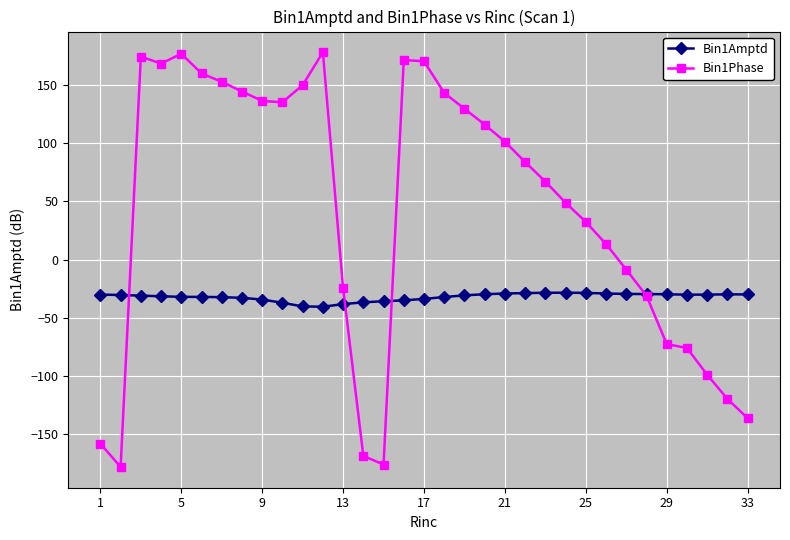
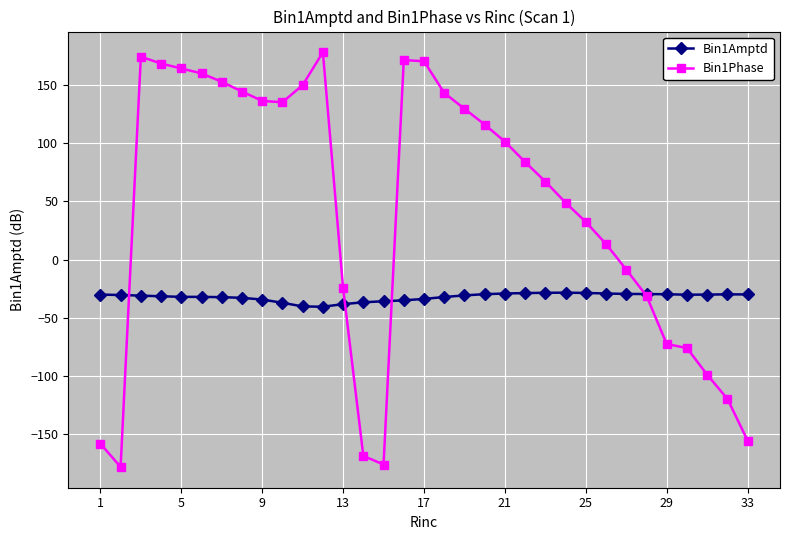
  {
    "Bin1Amptd": {
      "1": -30,
      "5": -32,
      "9": -34,
      "13": -38,
      "17": -34,
      "21": -29,
      "25": -29,
      "29": -30,
      "33": -30
    },
    "Bin1Phase": {
      "1": -159,
-     "5": 177,
+     "5": 165,
      "9": 137,
      "13": -25,
      "17": 171,
      "21": 102,
      "25": 32,
      "29": -73,
-     "33": -137
+     "33": -156
    }
  }
